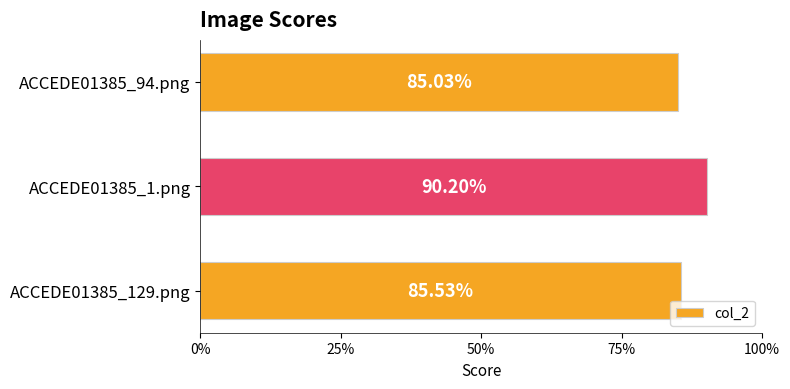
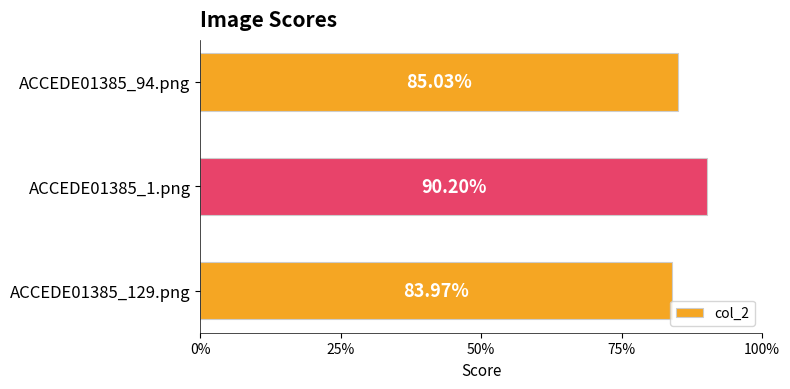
  {
    "ACCEDE01385_94.png": "85.03%",
    "ACCEDE01385_1.png": "90.20%",
-   "ACCEDE01385_129.png": "85.53%"
+   "ACCEDE01385_129.png": "83.97%"
  }
